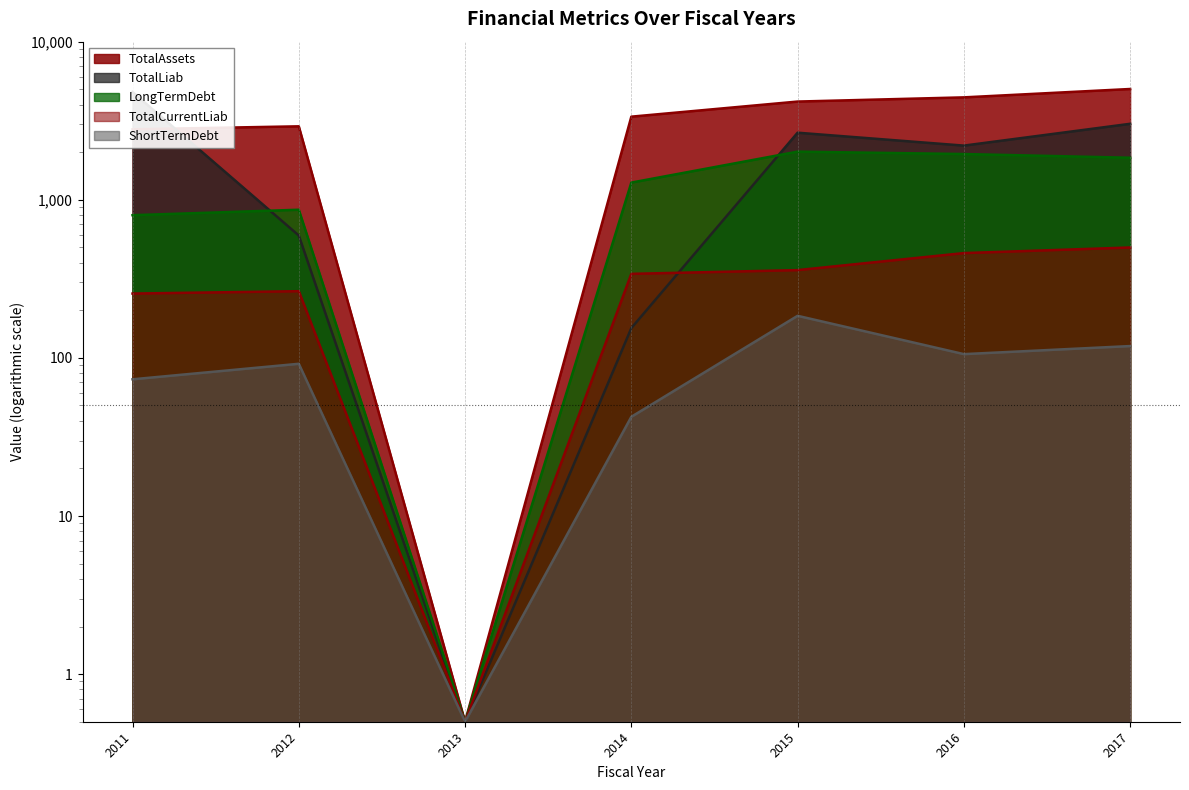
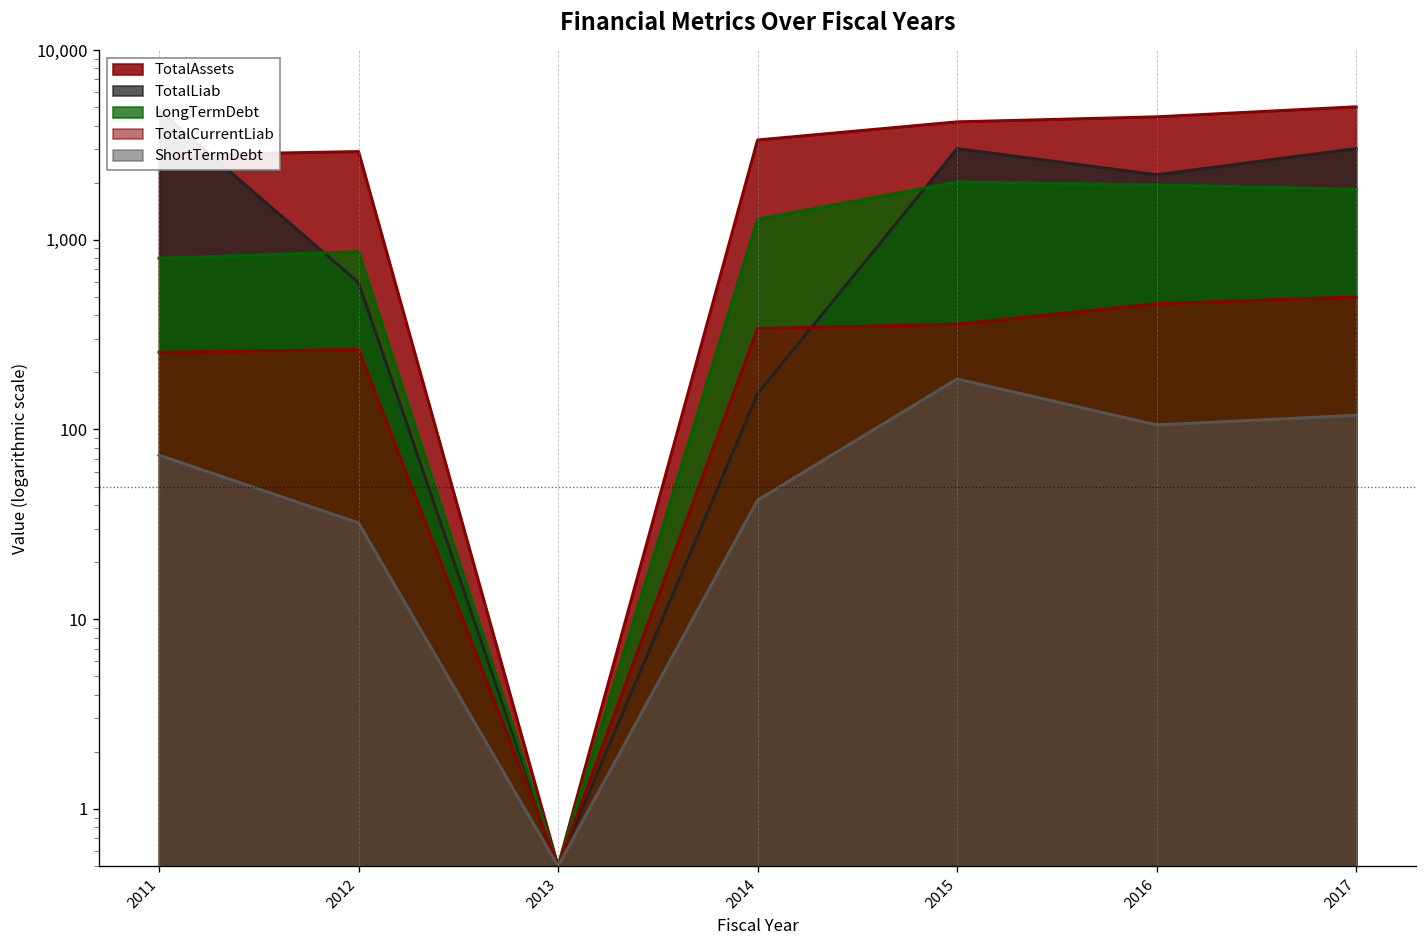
  {
    "TotalLiab": {
      "2012": "590",
      "2014": "150",
-     "2015": "2,700",
+     "2015": "3,000",
      "2016": "2,200",
      "2017": "3,000"
    },
    "LongTermDebt": {
      "2011": "800",
      "2012": "900",
      "2014": "1,300",
      "2015": "2,000",
      "2016": "1,900",
      "2017": "1,800"
    },
    "ShortTermDebt": {
      "2011": "70",
-     "2012": "90",
+     "2012": "32",
      "2014": "42",
      "2015": "180",
      "2016": "110",
      "2017": "120"
    }
  }
